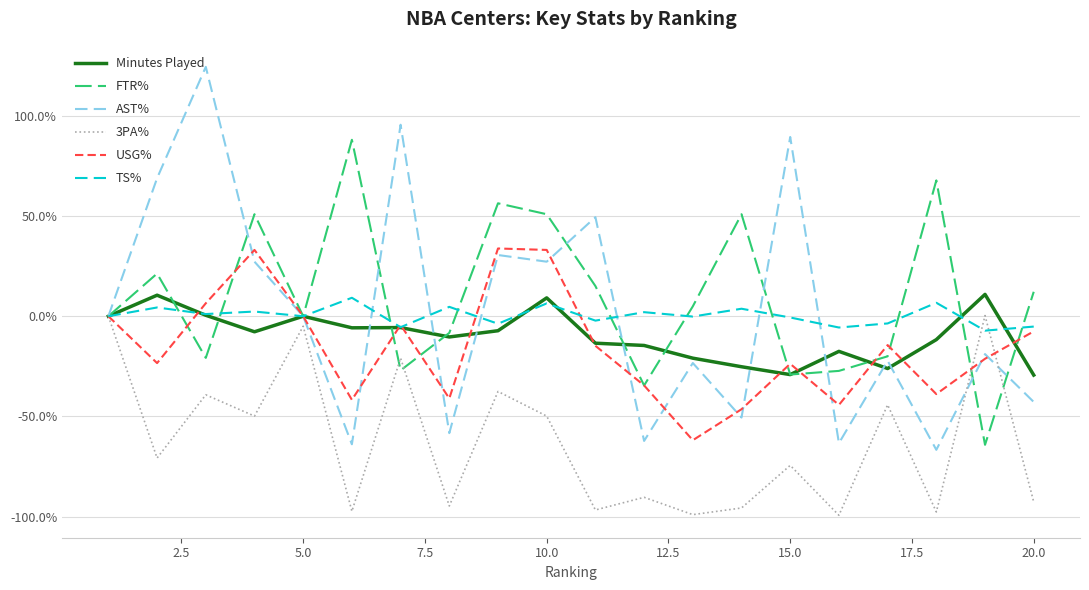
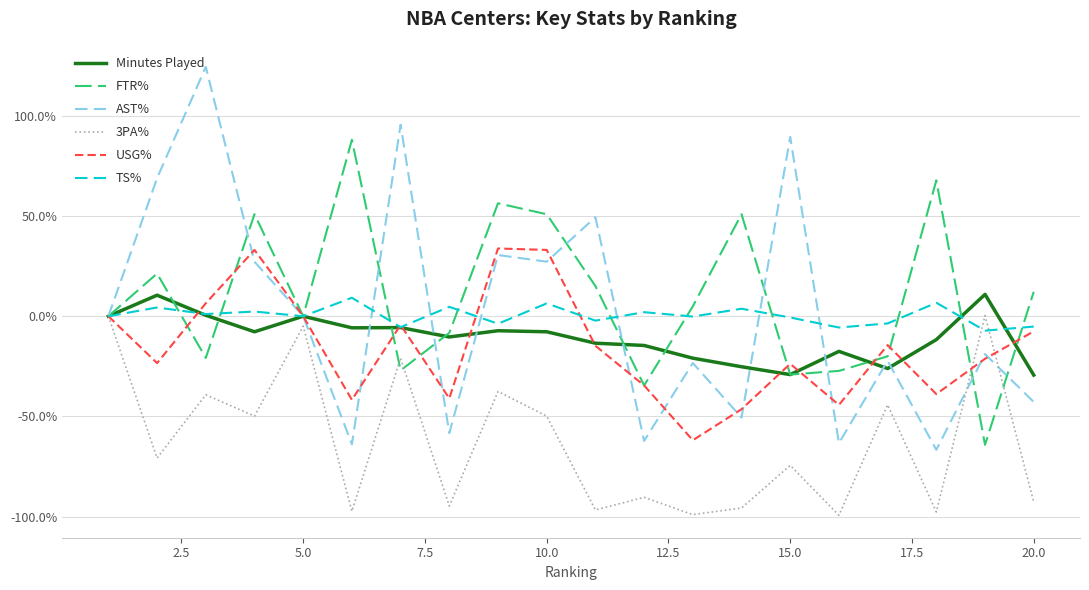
  {
    "Minutes Played": {
-     "10.0": "9%",
+     "10.0": "-8%",
      "20.0": "-29%"
    },
    "FTR%": {
      "10.0": "51%",
      "20.0": "12%"
    },
    "AST%": {
      "10.0": "27%",
      "15.0": "89%",
      "20.0": "-43%"
    },
    "3PA%": {
      "5.0": "-5%",
      "10.0": "-50%",
      "15.0": "-74%",
      "20.0": "-93%"
    },
    "USG%": {
      "10.0": "33%",
      "15.0": "-24%",
      "20.0": "-8%"
    },
    "TS%": {
      "10.0": "6%",
      "15.0": "-1%",
      "20.0": "-5%"
    }
  }
